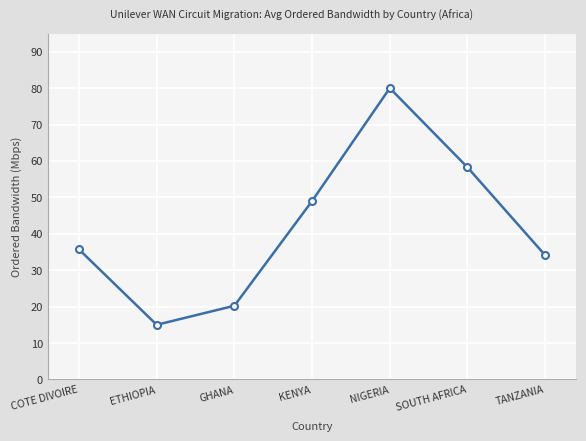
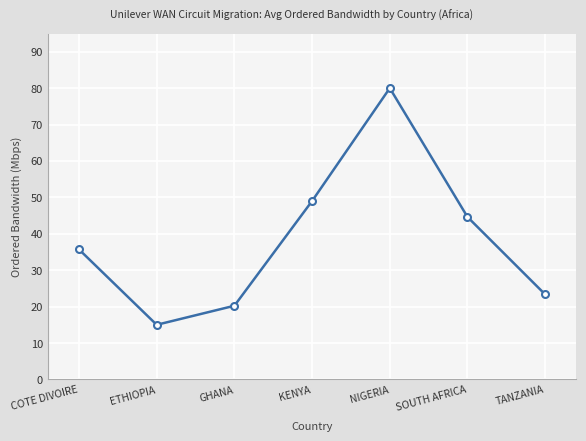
  {
    "COTE DIVOIRE": 36,
    "ETHIOPIA": 15,
    "GHANA": 20,
    "KENYA": 49,
    "NIGERIA": 80,
-   "SOUTH AFRICA": 58,
-   "TANZANIA": 34
+   "SOUTH AFRICA": 45,
+   "TANZANIA": 23
  }
